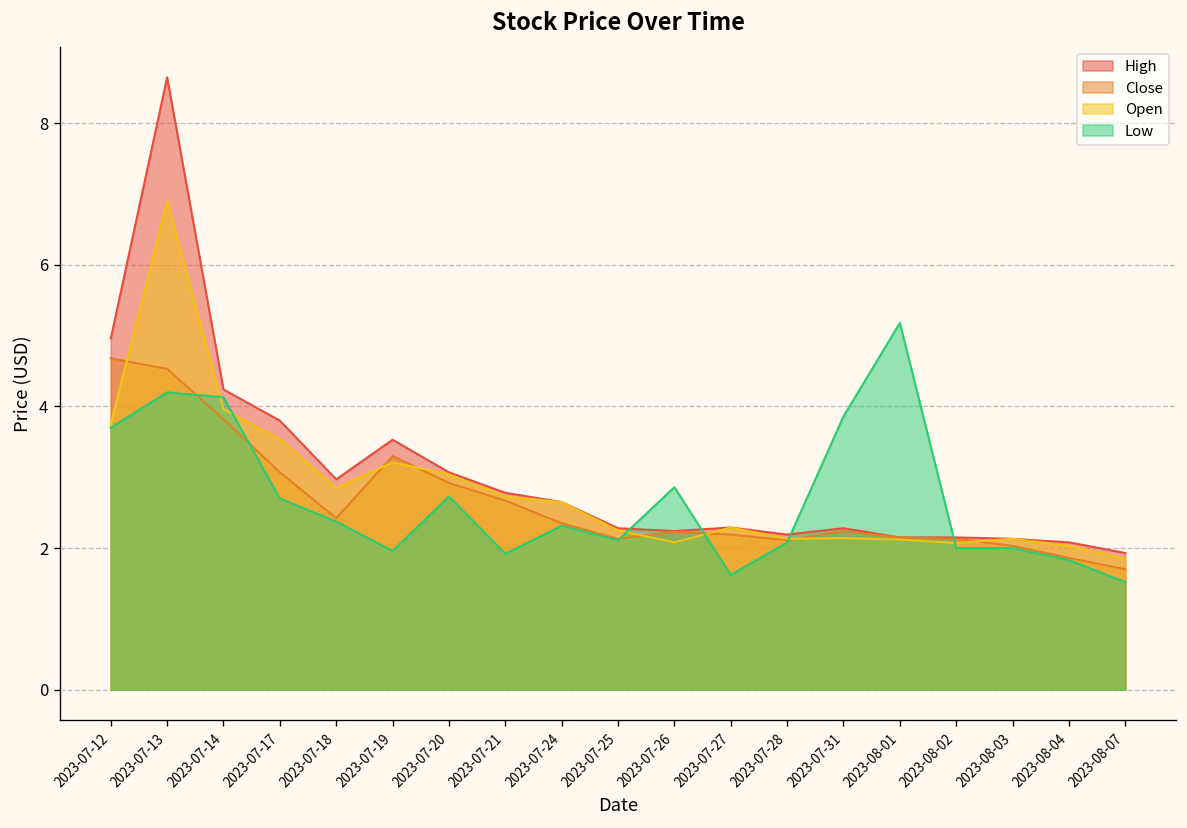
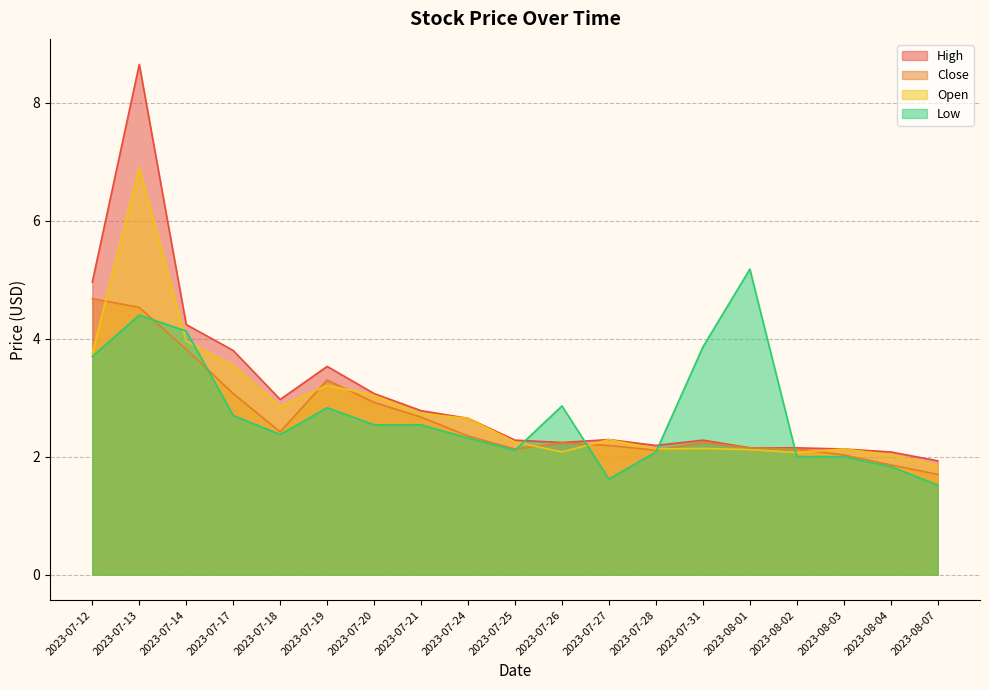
  {
    "Low": {
      "2023-07-12": 3.7,
-     "2023-07-13": 4.2,
+     "2023-07-13": 4.4,
      "2023-07-14": 4.1,
      "2023-07-17": 2.7,
      "2023-07-18": 2.4,
-     "2023-07-19": 2.0,
-     "2023-07-20": 2.7,
-     "2023-07-21": 1.9,
+     "2023-07-19": 2.8,
+     "2023-07-20": 2.5,
+     "2023-07-21": 2.5,
      "2023-07-26": 2.9,
      "2023-07-27": 1.6,
      "2023-07-31": 3.9,
      "2023-08-01": 5.2,
      "2023-08-02": 2.0,
      "2023-08-07": 1.5
    }
  }
